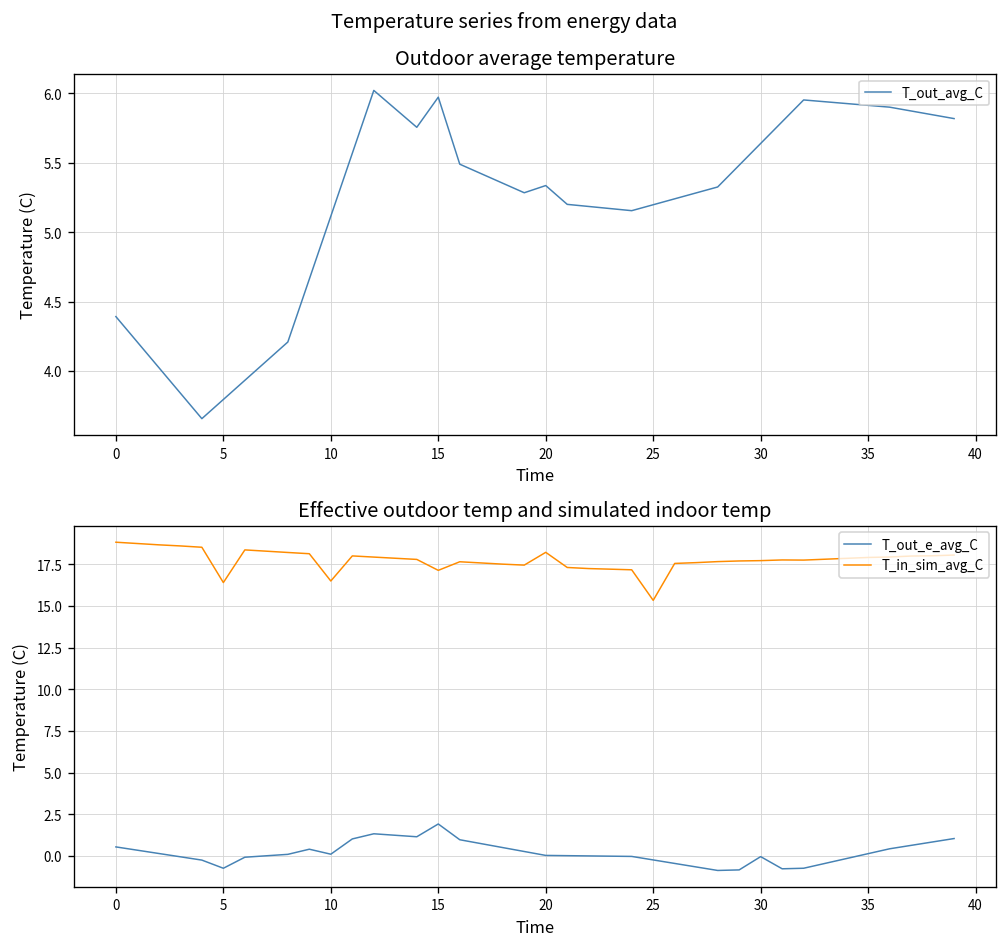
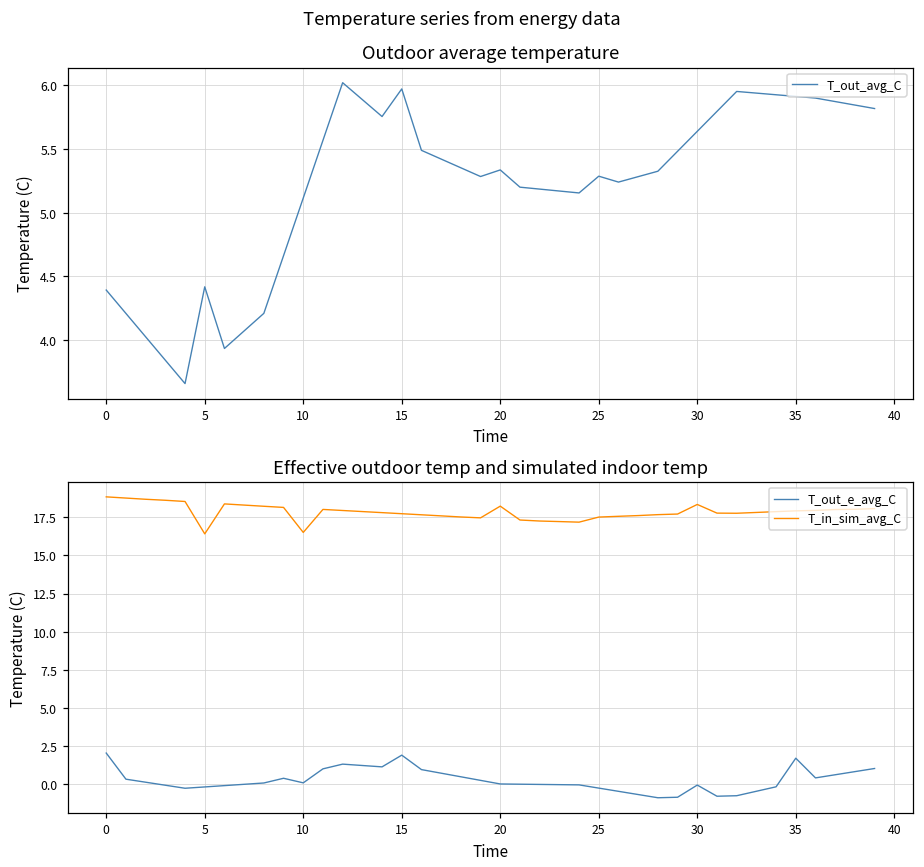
  {
    "Outdoor average temperature": {
      "0": 4.39,
-     "5": 3.80,
+     "5": 4.42,
      "10": 5.12,
      "15": 5.97,
      "20": 5.34,
-     "25": 5.20,
+     "25": 5.29,
      "30": 5.64,
      "35": 5.91
    },
    "Effective outdoor temp and simulated indoor temp": {
      "T_out_e_avg_C": {
-       "0": 0.5,
-       "5": -0.7,
+       "0": 2.1,
+       "5": -0.2,
        "10": 0.1,
        "15": 1.9,
        "20": 0.0,
        "25": -0.2,
        "30": 0.0,
-       "35": 0.1
+       "35": 1.7
      },
      "T_in_sim_avg_C": {
        "0": 18.8,
        "5": 16.4,
        "10": 16.5,
-       "15": 17.1,
+       "15": 17.7,
        "20": 18.2,
-       "25": 15.3,
-       "30": 17.7
+       "25": 17.5,
+       "30": 18.3
      }
    }
  }
